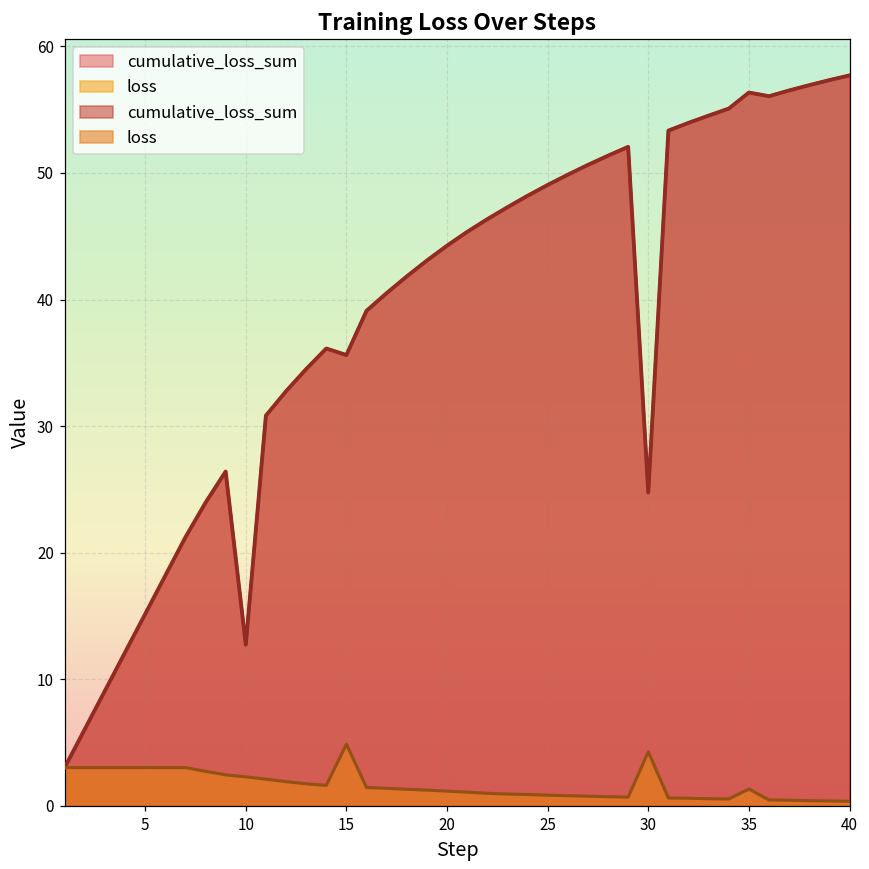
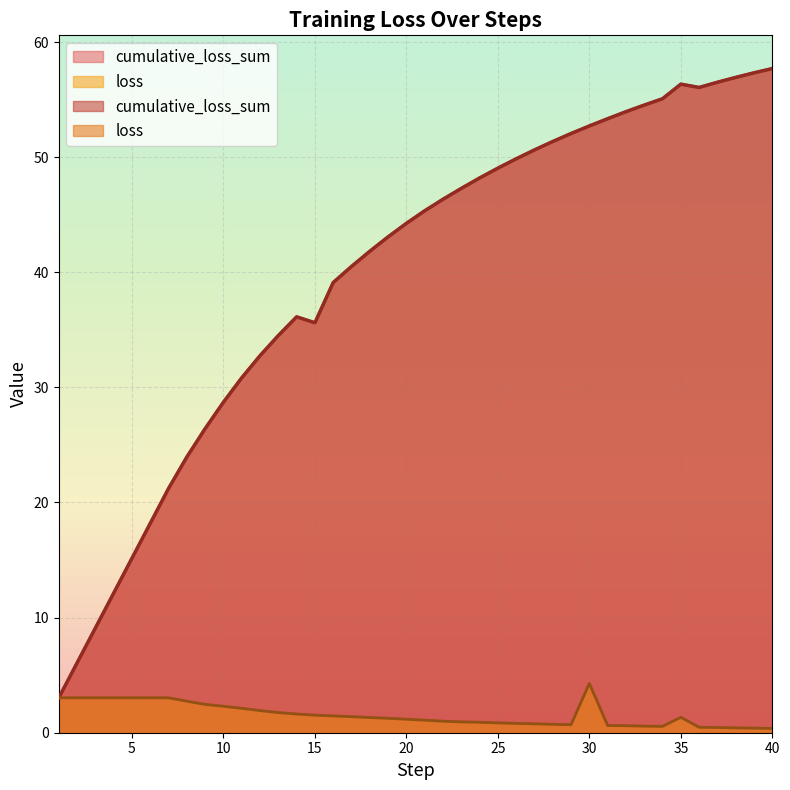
  {
    "cumulative_loss_sum": {
      "5": 15.2,
-     "10": 12.7,
+     "10": 28.7,
      "15": 35.6,
      "20": 44.3,
      "25": 49.0,
-     "30": 24.8,
+     "30": 52.7,
      "35": 56.3,
      "40": 57.7
    },
    "loss": {
      "5": 3.0,
      "10": 2.3,
-     "15": 4.9,
+     "15": 1.5,
      "20": 1.2,
      "25": 0.9,
      "30": 4.3,
      "35": 1.3,
      "40": 0.4
    }
  }
